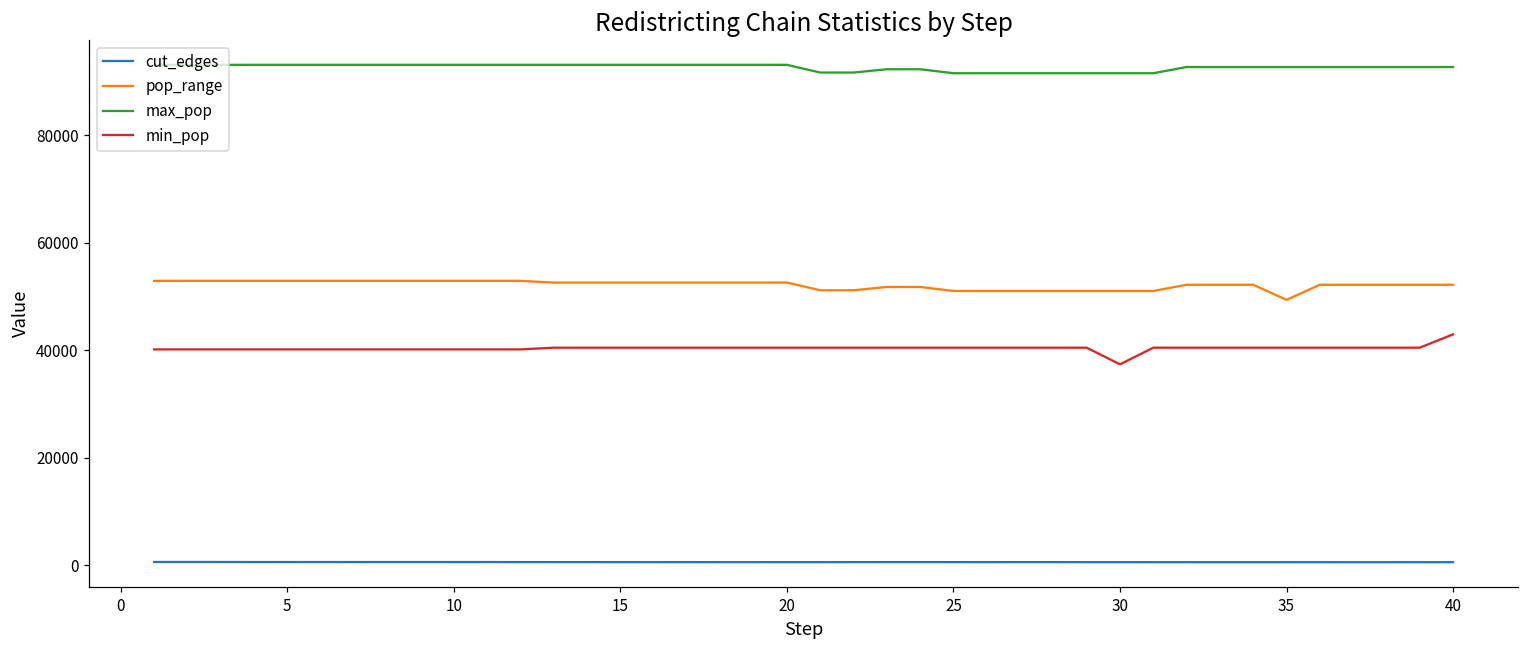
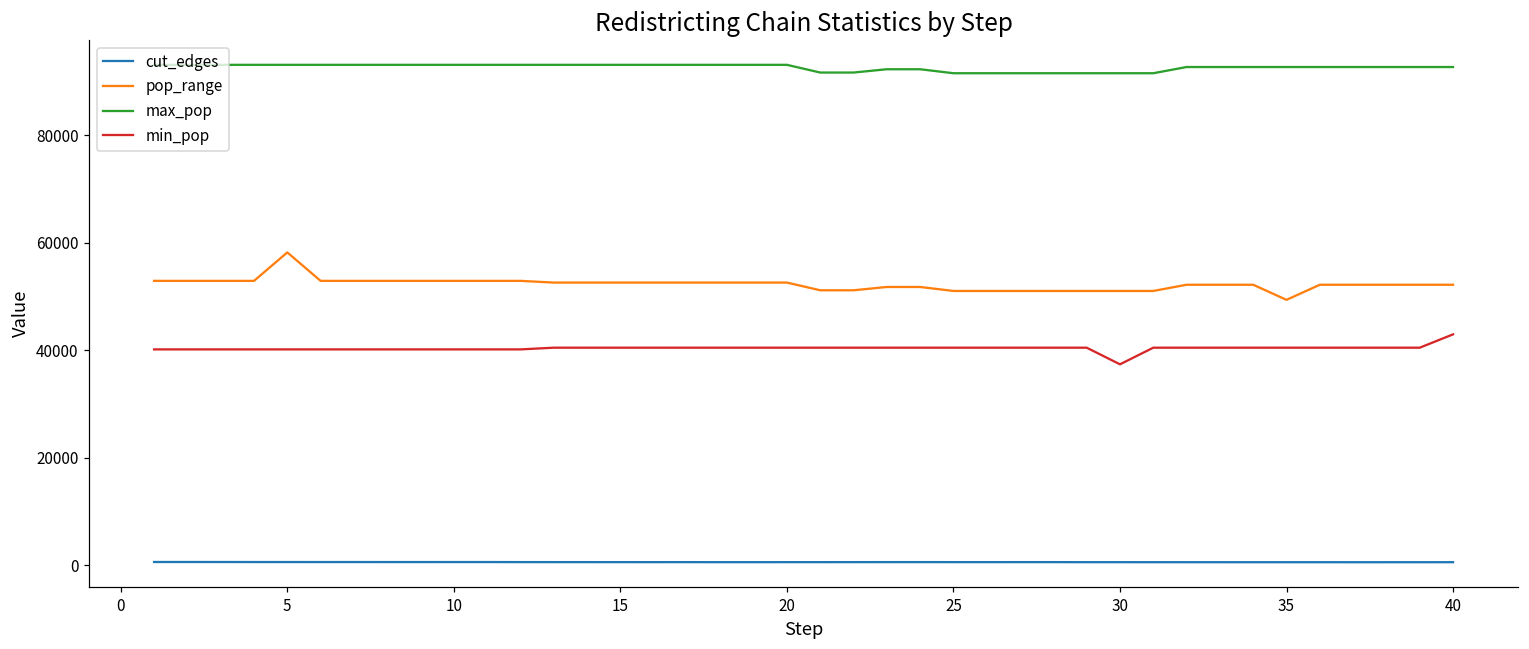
  {
    "cut_edges": {
      "5": 1000,
      "10": 1000,
      "15": 1000,
      "20": 1000,
      "25": 1000,
      "30": 1000,
      "35": 1000,
      "40": 1000
    },
    "pop_range": {
-     "5": 53000,
+     "5": 58000,
      "10": 53000,
      "15": 53000,
      "20": 53000,
      "25": 51000,
      "30": 51000,
      "35": 49000,
      "40": 52000
    },
    "max_pop": {
      "5": 93000,
      "10": 93000,
      "15": 93000,
      "20": 93000,
      "25": 92000,
      "30": 92000,
      "35": 93000,
      "40": 93000
    },
    "min_pop": {
      "5": 40000,
      "10": 40000,
      "15": 40000,
      "20": 40000,
      "25": 40000,
      "30": 37000,
      "35": 40000,
      "40": 43000
    }
  }
